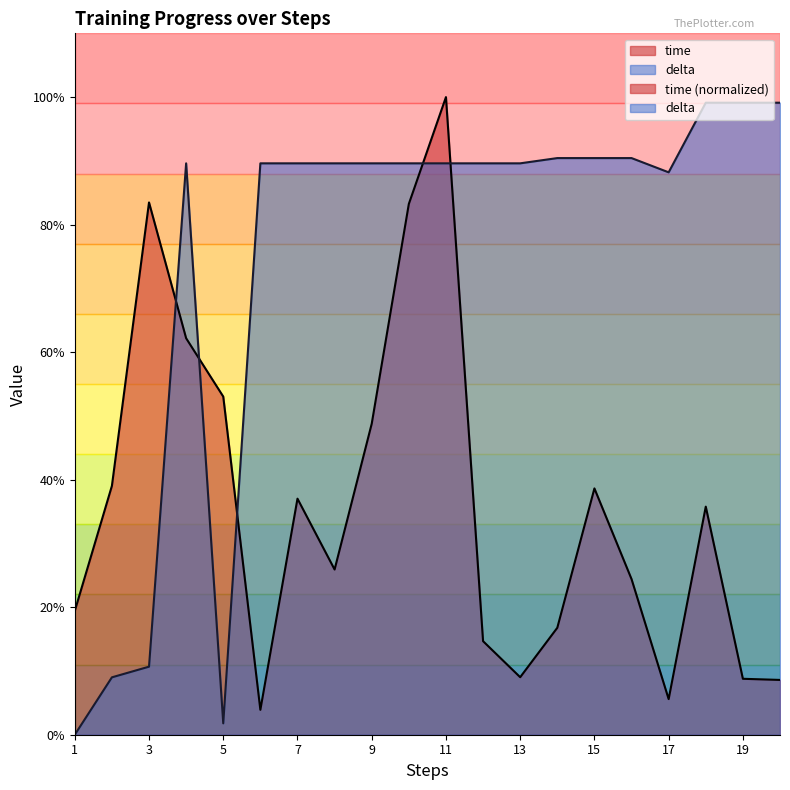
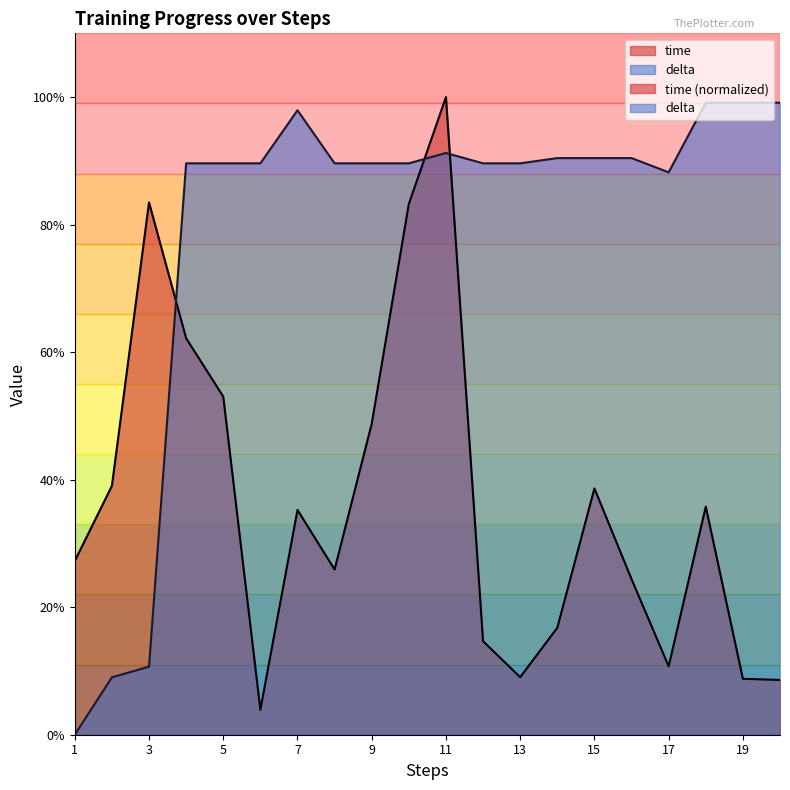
  {
    "time": {
-     "1": "19%",
+     "1": "27%",
      "3": "83%",
      "5": "53%",
-     "7": "37%",
+     "7": "35%",
      "9": "49%",
      "11": "100%",
      "13": "9%",
      "15": "39%",
-     "17": "6%",
+     "17": "11%",
      "19": "9%"
    },
    "delta": {
      "1": "0%",
      "3": "11%",
-     "5": "2%",
-     "7": "90%",
+     "5": "90%",
+     "7": "98%",
      "9": "90%",
-     "11": "90%",
+     "11": "91%",
      "13": "90%",
      "15": "90%",
      "17": "88%"
    }
  }
